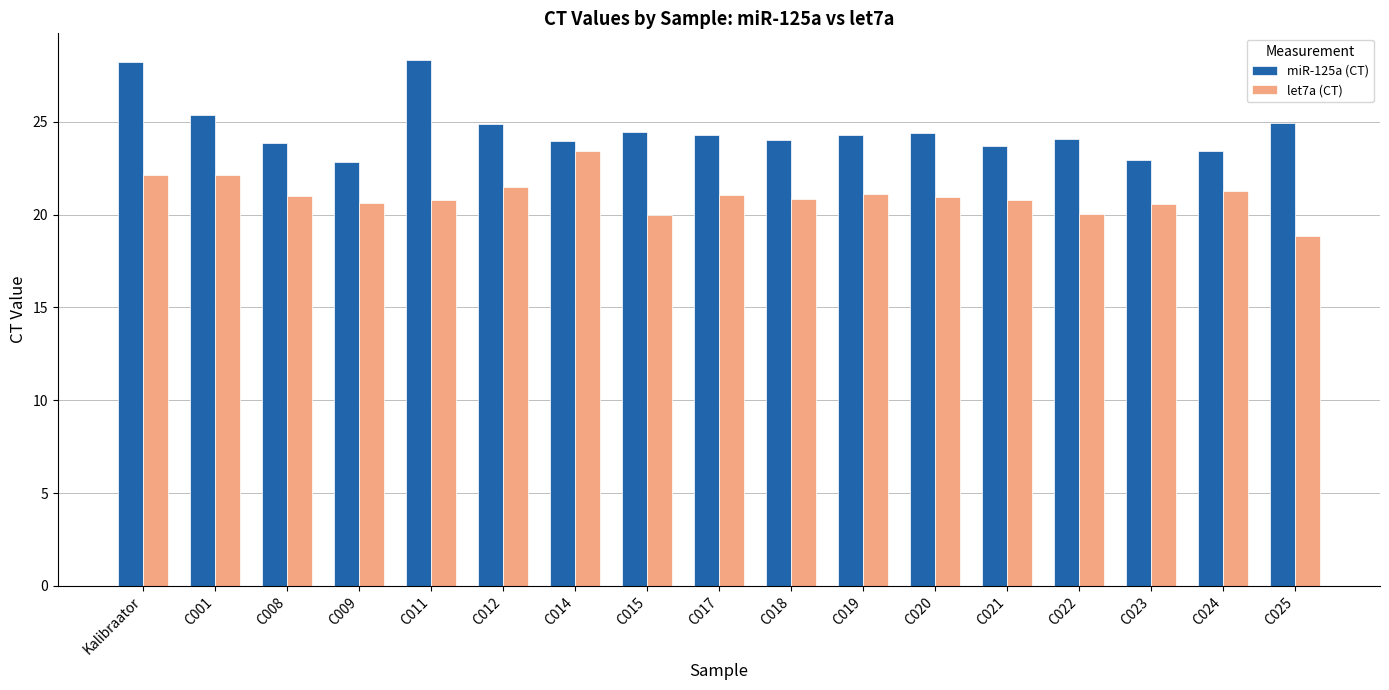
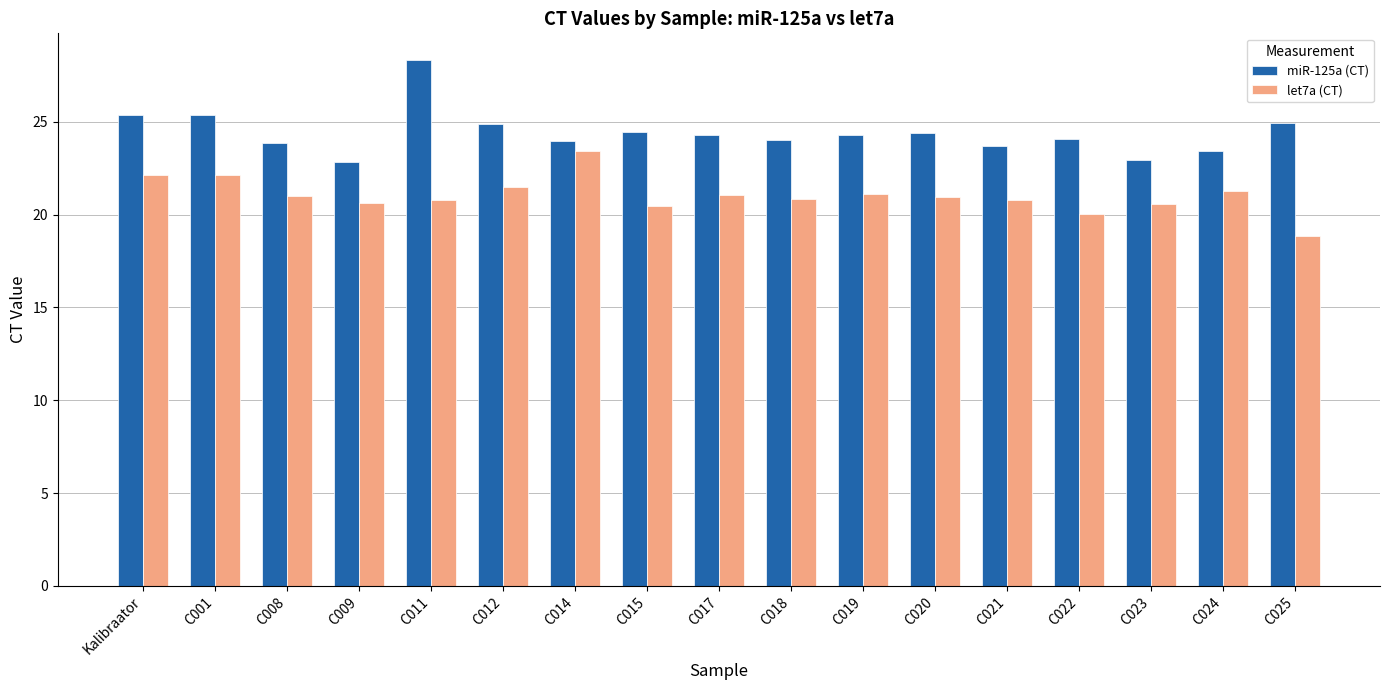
  {
    "miR-125a (CT)": {
-     "Kalibraator": 28.2,
+     "Kalibraator": 25.4,
      "C001": 25.4,
      "C008": 23.8,
      "C009": 22.8,
      "C011": 28.3,
      "C012": 24.9,
      "C014": 24.0,
      "C015": 24.4,
      "C017": 24.3,
      "C018": 24.0,
      "C019": 24.3,
      "C020": 24.4,
      "C021": 23.7,
      "C022": 24.1,
      "C023": 22.9,
      "C024": 23.4,
      "C025": 24.9
    },
    "let7a (CT)": {
      "Kalibraator": 22.1,
      "C001": 22.1,
      "C008": 21.0,
      "C009": 20.6,
      "C011": 20.8,
      "C012": 21.5,
      "C014": 23.4,
-     "C015": 20.0,
+     "C015": 20.4,
      "C017": 21.1,
      "C018": 20.8,
      "C019": 21.1,
      "C020": 20.9,
      "C021": 20.8,
      "C022": 20.1,
      "C023": 20.6,
      "C024": 21.3,
      "C025": 18.8
    }
  }
